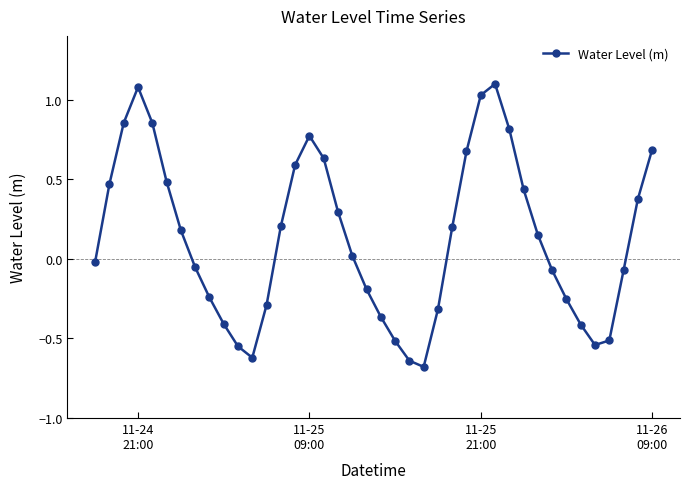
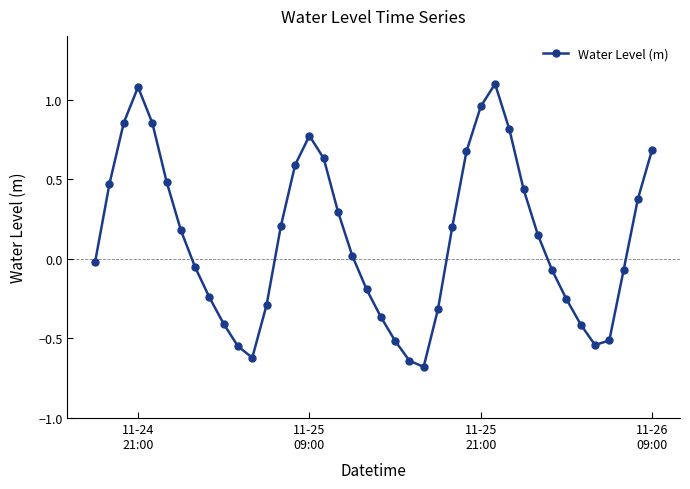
  {
    "11-24 21:00": 1.08,
    "11-25 09:00": 0.77,
-   "11-25 21:00": 1.03,
+   "11-25 21:00": 0.96,
    "11-26 09:00": 0.69
  }
